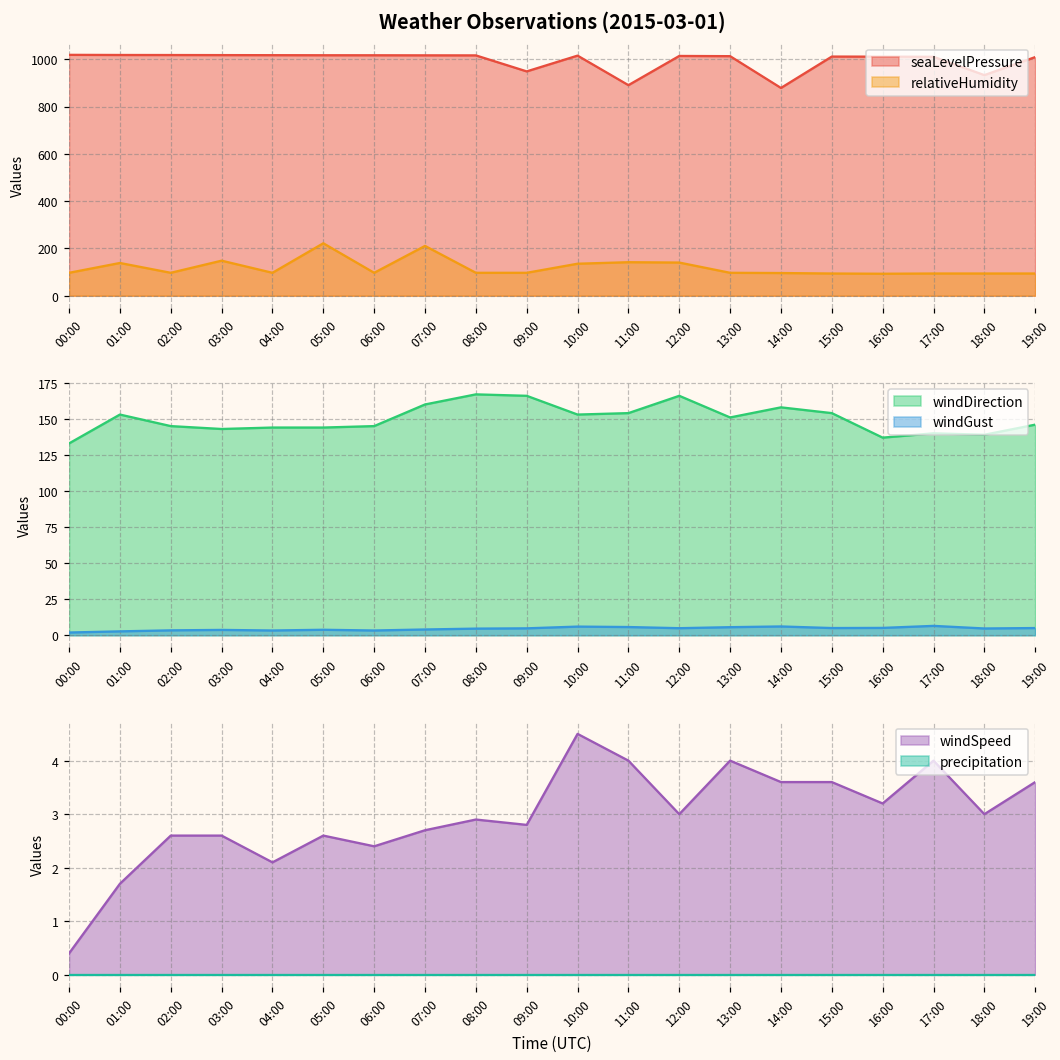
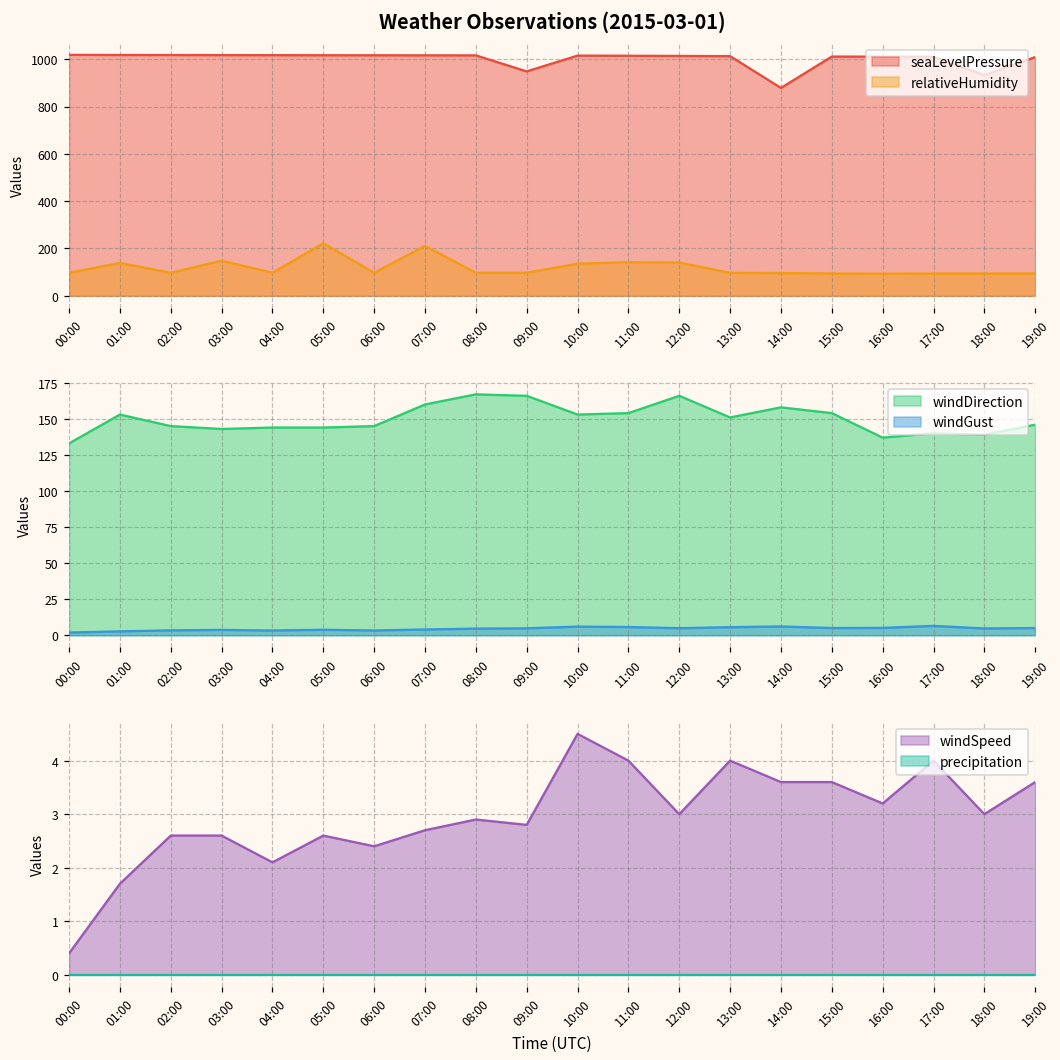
  {
    "Weather Observations (2015-03-01)": {
      "seaLevelPressure": {
        "00:00": 1020,
        "01:00": 1020,
        "02:00": 1020,
        "03:00": 1020,
        "04:00": 1020,
        "05:00": 1020,
        "06:00": 1020,
        "07:00": 1020,
        "08:00": 1020,
        "09:00": 950,
        "10:00": 1020,
-       "11:00": 890,
+       "11:00": 1020,
        "12:00": 1010,
        "13:00": 1010,
        "14:00": 880,
        "15:00": 1010,
        "19:00": 1010
      },
      "relativeHumidity": {
        "00:00": 100,
        "01:00": 140,
        "02:00": 100,
        "03:00": 150,
        "04:00": 100,
        "05:00": 220,
        "06:00": 100,
        "07:00": 210,
        "08:00": 100,
        "09:00": 100,
        "10:00": 140,
        "11:00": 140,
        "12:00": 140,
        "13:00": 100,
        "14:00": 100,
        "15:00": 90,
        "16:00": 90,
        "17:00": 90,
        "18:00": 90,
        "19:00": 90
      }
    }
  }
